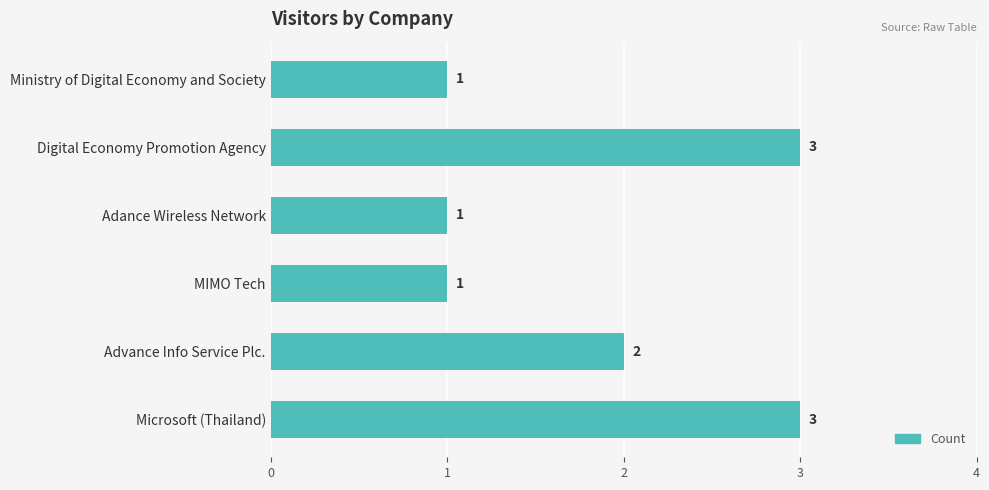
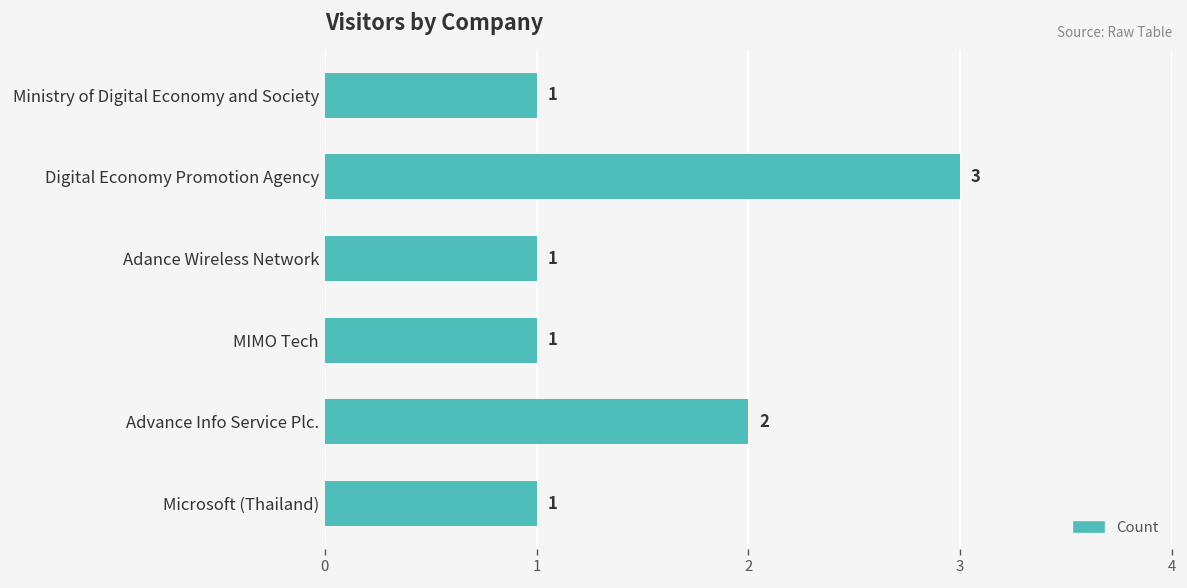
  {
    "Ministry of Digital Economy and Society": 1,
    "Digital Economy Promotion Agency": 3,
    "Adance Wireless Network": 1,
    "MIMO Tech": 1,
    "Advance Info Service Plc.": 2,
-   "Microsoft (Thailand)": 3
+   "Microsoft (Thailand)": 1
  }
